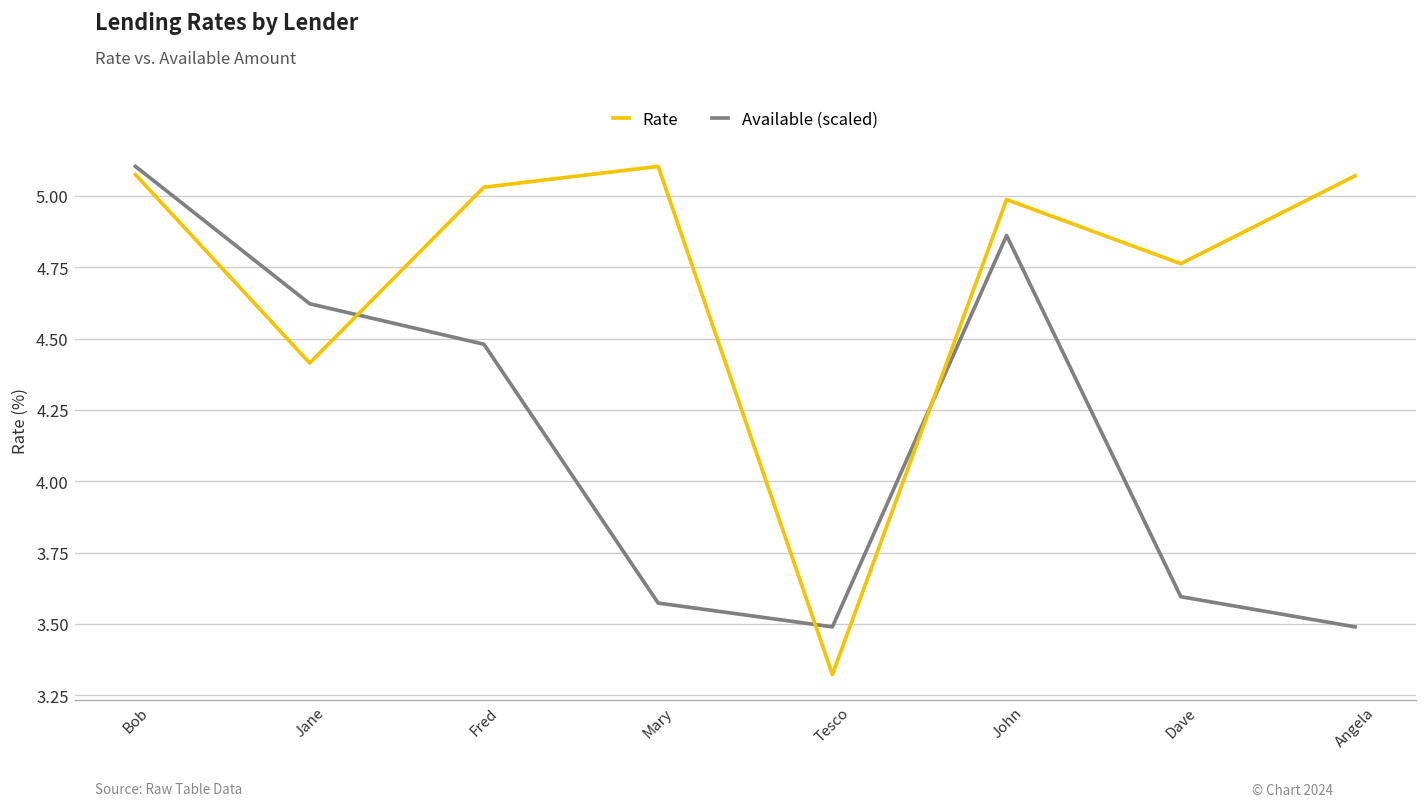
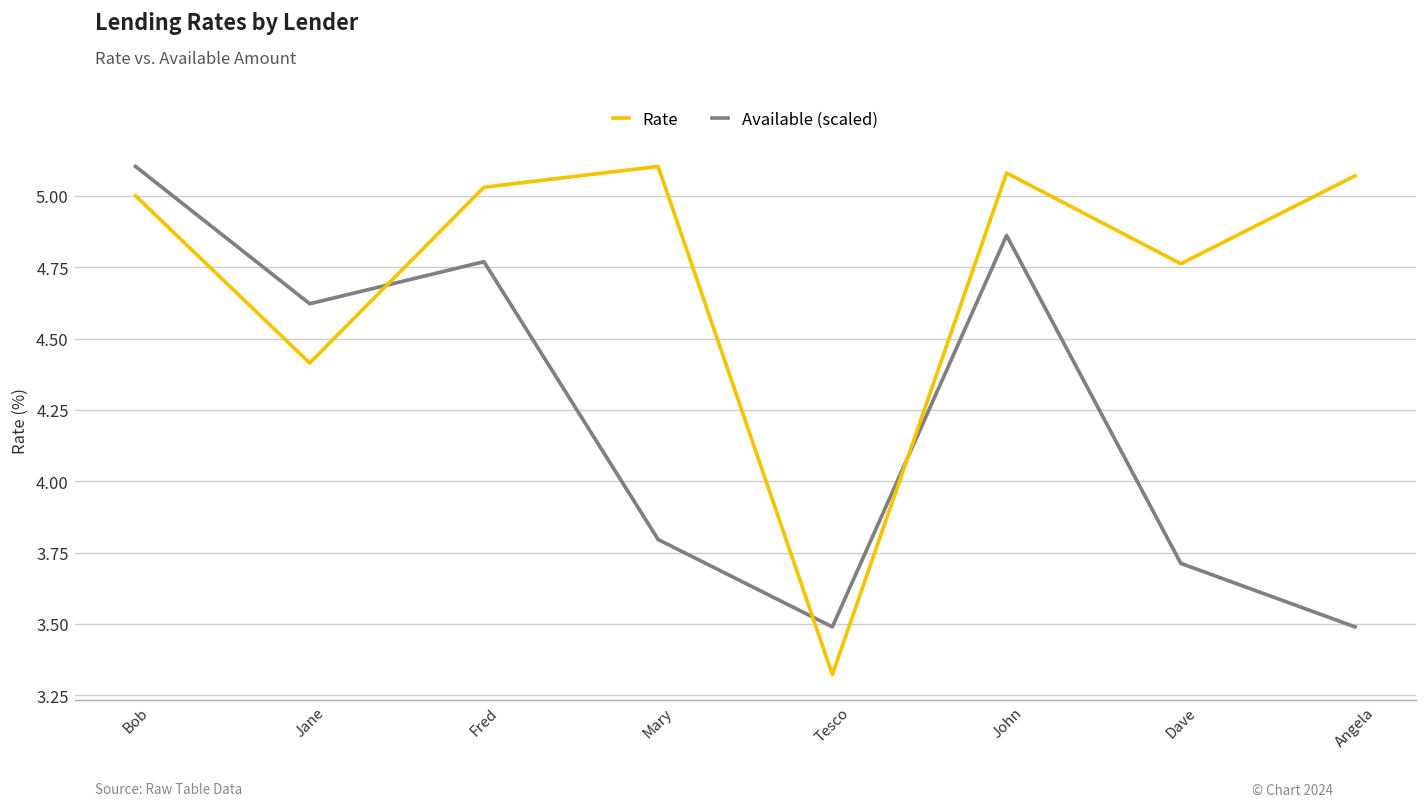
  {
    "Rate": {
-     "Bob": 5.08,
+     "Bob": 5.00,
      "Jane": 4.42,
      "Fred": 5.03,
      "Mary": 5.10,
      "Tesco": 3.32,
-     "John": 4.99,
+     "John": 5.08,
      "Dave": 4.76,
      "Angela": 5.07
    },
    "Available (scaled)": {
      "Bob": 5.10,
      "Jane": 4.62,
-     "Fred": 4.48,
-     "Mary": 3.57,
+     "Fred": 4.77,
+     "Mary": 3.80,
      "Tesco": 3.49,
      "John": 4.86,
-     "Dave": 3.60,
+     "Dave": 3.71,
      "Angela": 3.49
    }
  }
